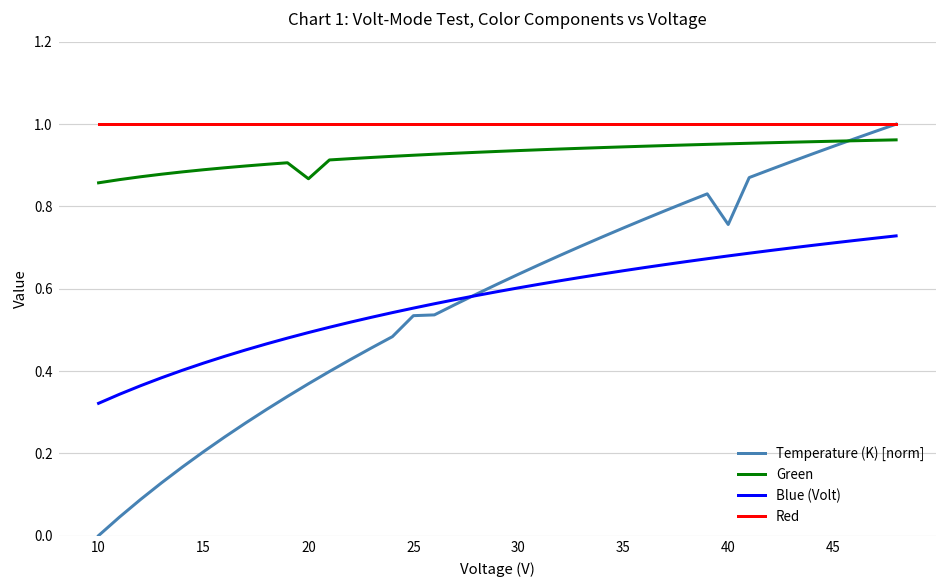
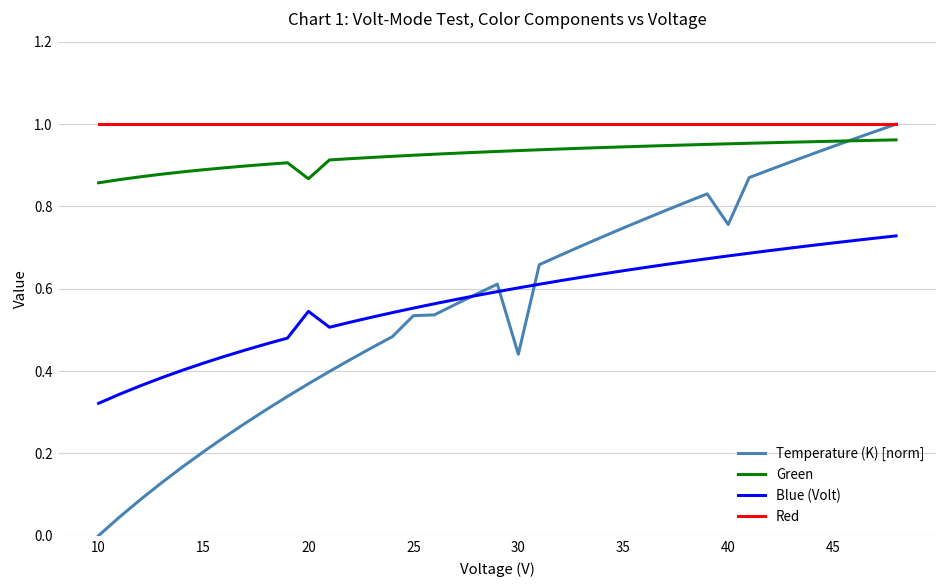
  {
    "Temperature (K) [norm]": {
      "10": 0.00,
      "15": 0.20,
      "20": 0.37,
      "25": 0.53,
-     "30": 0.64,
+     "30": 0.44,
      "35": 0.75,
      "40": 0.76,
      "45": 0.95
    },
    "Green": {
      "10": 0.86,
      "15": 0.89,
      "20": 0.87,
      "25": 0.92,
      "30": 0.94,
      "35": 0.94,
      "40": 0.95,
      "45": 0.96
    },
    "Blue (Volt)": {
      "10": 0.32,
      "15": 0.42,
-     "20": 0.49,
+     "20": 0.55,
      "25": 0.55,
      "30": 0.60,
      "35": 0.64,
      "40": 0.68,
      "45": 0.71
    },
    "Red": {
      "10": 1.00,
      "15": 1.00,
      "20": 1.00,
      "25": 1.00,
      "30": 1.00,
      "35": 1.00,
      "40": 1.00,
      "45": 1.00
    }
  }
